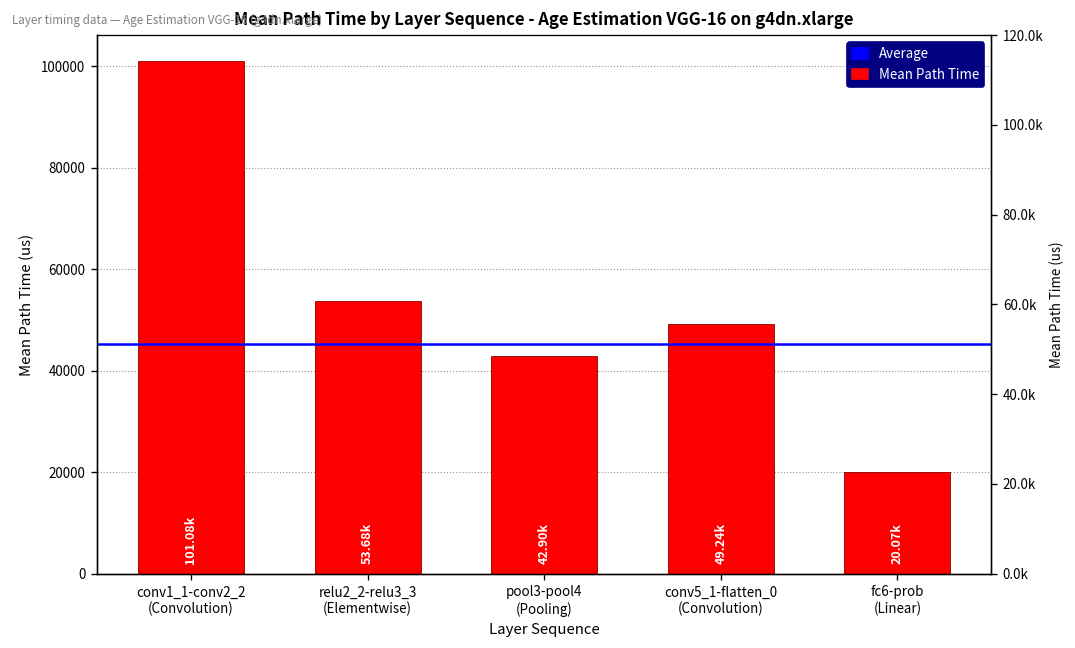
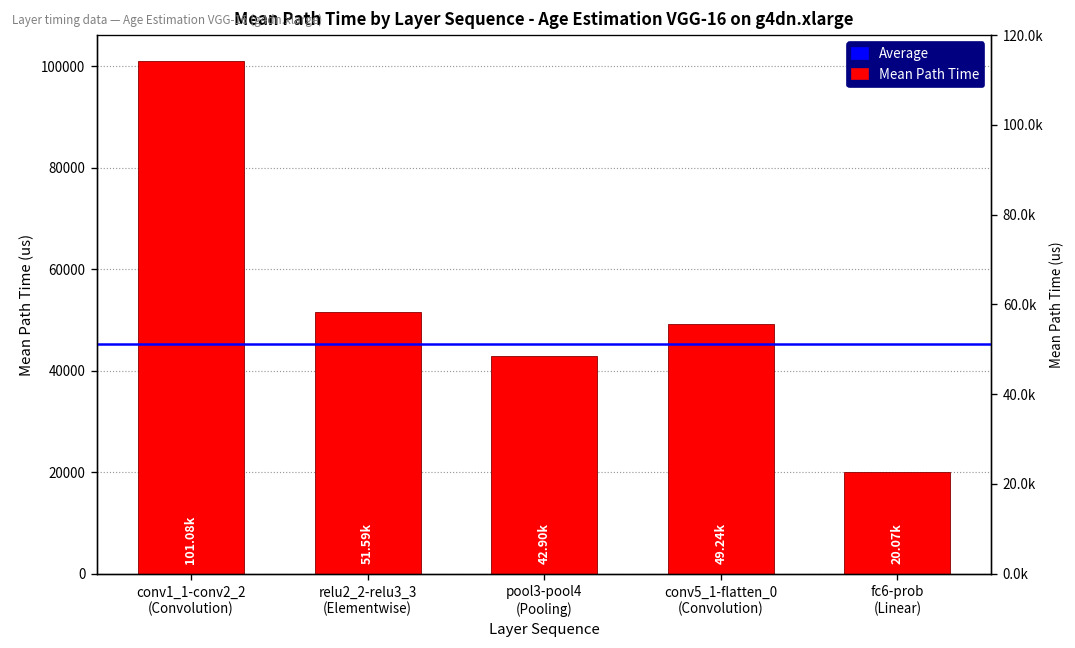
  {
    "conv1_1-conv2_2 (Convolution)": "101.08k",
-   "relu2_2-relu3_3 (Elementwise)": "53.68k",
+   "relu2_2-relu3_3 (Elementwise)": "51.59k",
    "pool3-pool4 (Pooling)": "42.90k",
    "conv5_1-flatten_0 (Convolution)": "49.24k",
    "fc6-prob (Linear)": "20.07k"
  }
